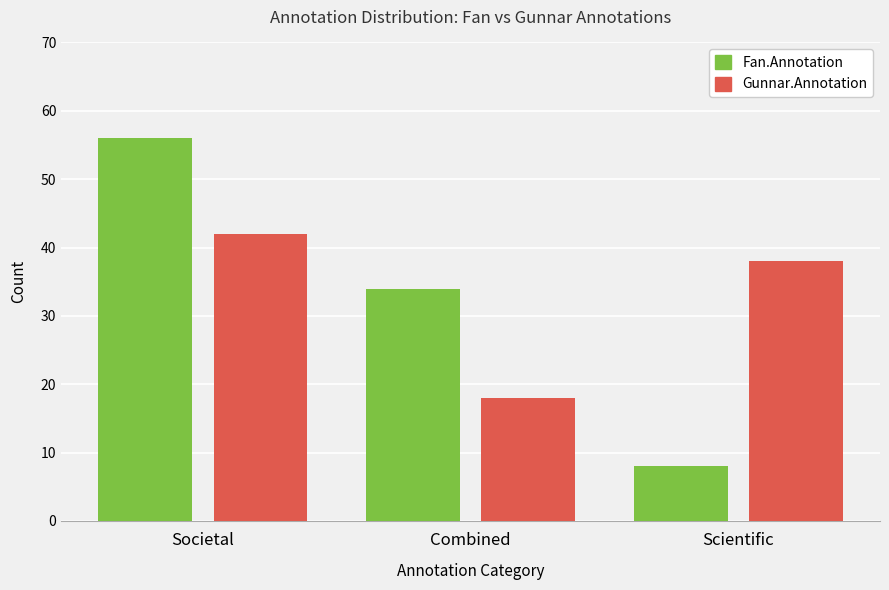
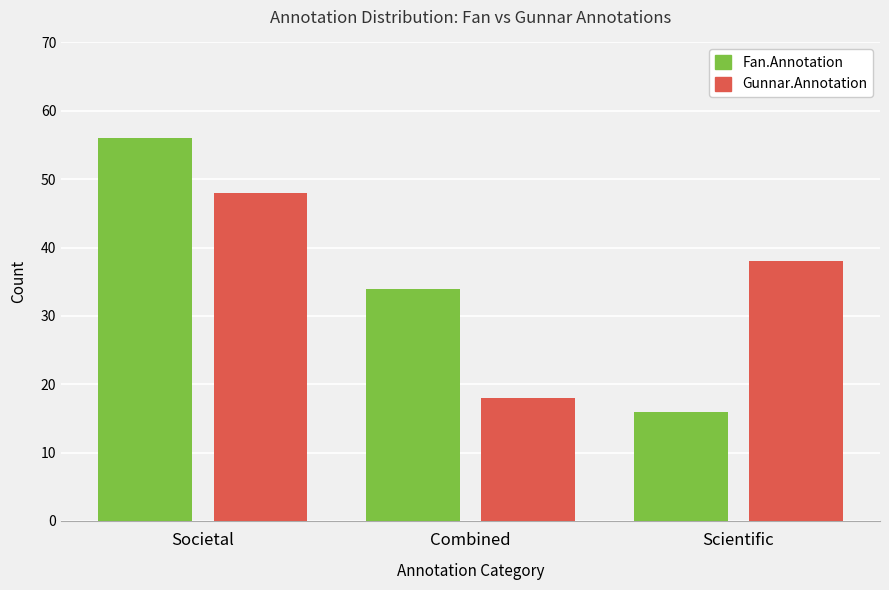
  {
    "Fan.Annotation": {
      "Societal": 56,
      "Combined": 34,
-     "Scientific": 8
+     "Scientific": 16
    },
    "Gunnar.Annotation": {
-     "Societal": 42,
+     "Societal": 48,
      "Combined": 18,
      "Scientific": 38
    }
  }
